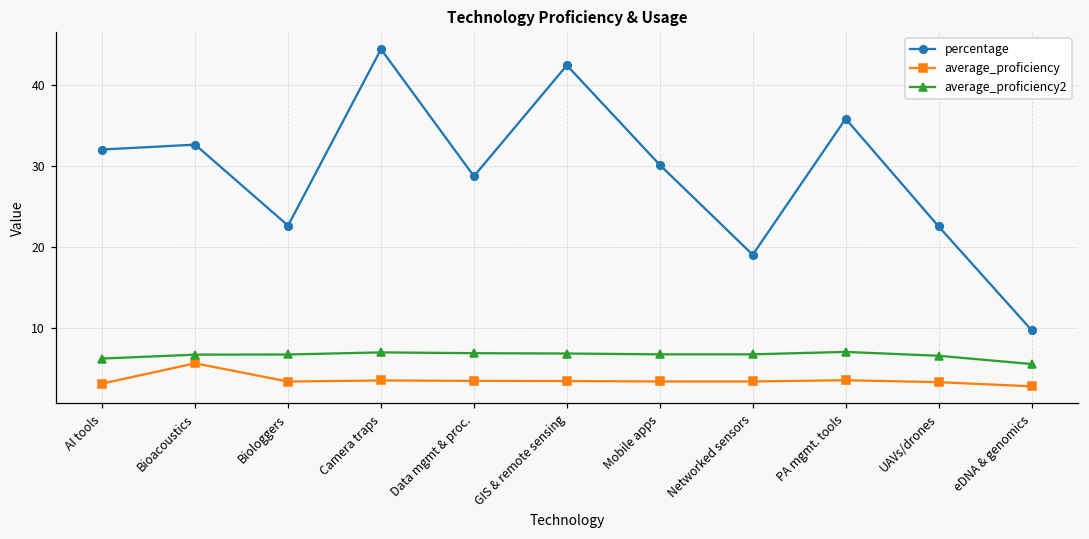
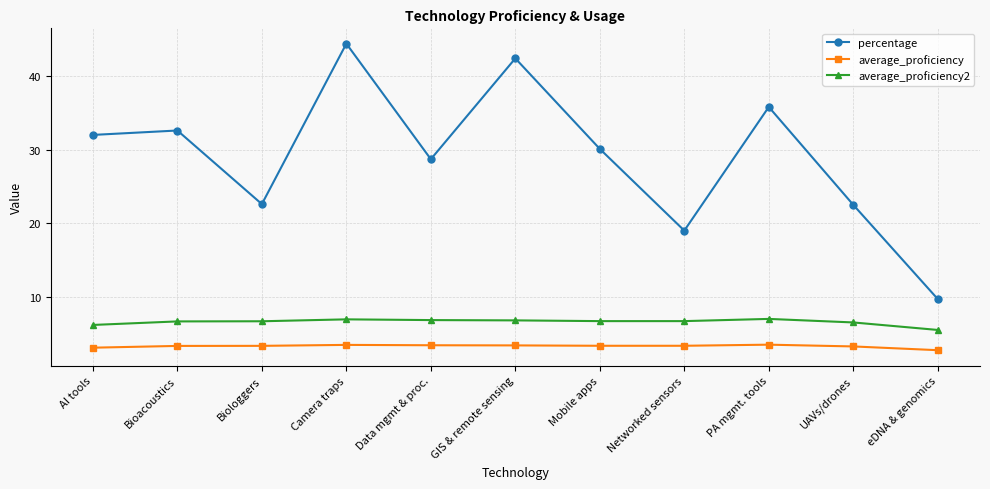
  {
    "percentage": {
      "AI tools": 32,
      "Bioacoustics": 33,
      "Biologgers": 23,
      "Camera traps": 44,
      "Data mgmt & proc.": 29,
      "GIS & remote sensing": 42,
      "Mobile apps": 30,
      "Networked sensors": 19,
      "PA mgmt. tools": 36,
      "UAVs/drones": 23,
      "eDNA & genomics": 10
    },
    "average_proficiency": {
      "AI tools": 3,
-     "Bioacoustics": 6,
+     "Bioacoustics": 3,
      "Biologgers": 3,
      "Camera traps": 3,
      "Data mgmt & proc.": 3,
      "GIS & remote sensing": 3,
      "Mobile apps": 3,
      "Networked sensors": 3,
      "PA mgmt. tools": 4,
      "UAVs/drones": 3,
      "eDNA & genomics": 3
    },
    "average_proficiency2": {
      "AI tools": 6,
      "Bioacoustics": 7,
      "Biologgers": 7,
      "Camera traps": 7,
      "Data mgmt & proc.": 7,
      "GIS & remote sensing": 7,
      "Mobile apps": 7,
      "Networked sensors": 7,
      "PA mgmt. tools": 7,
      "UAVs/drones": 7,
      "eDNA & genomics": 6
    }
  }
